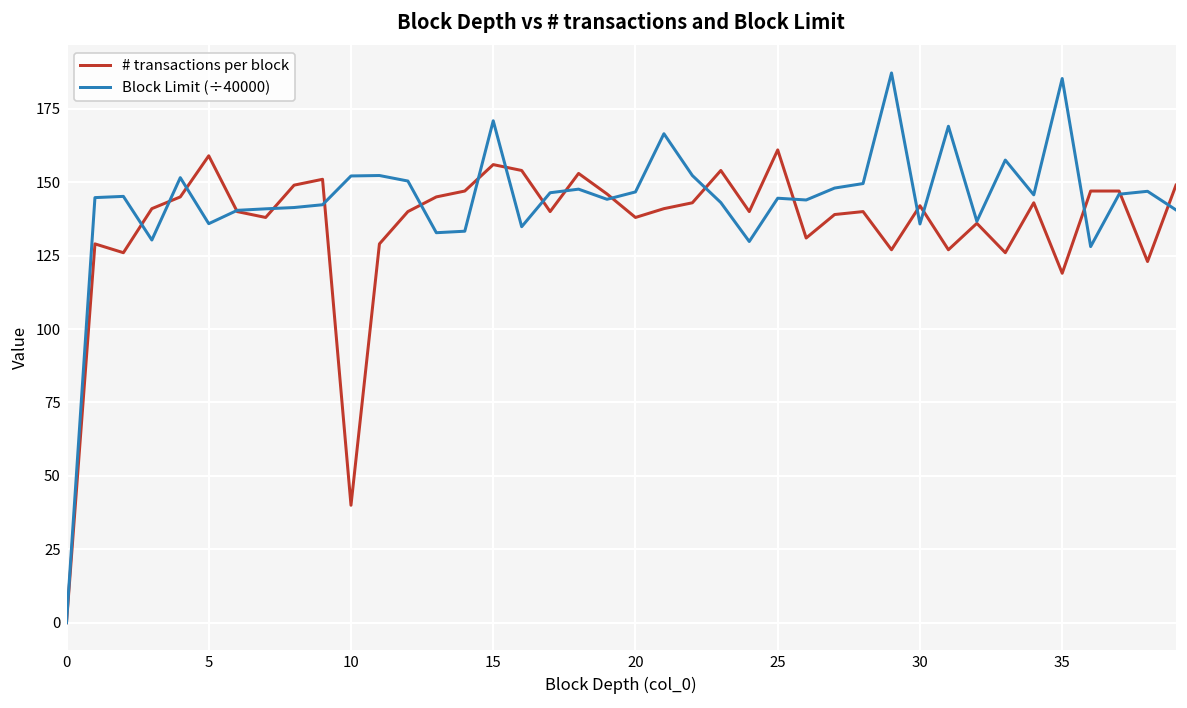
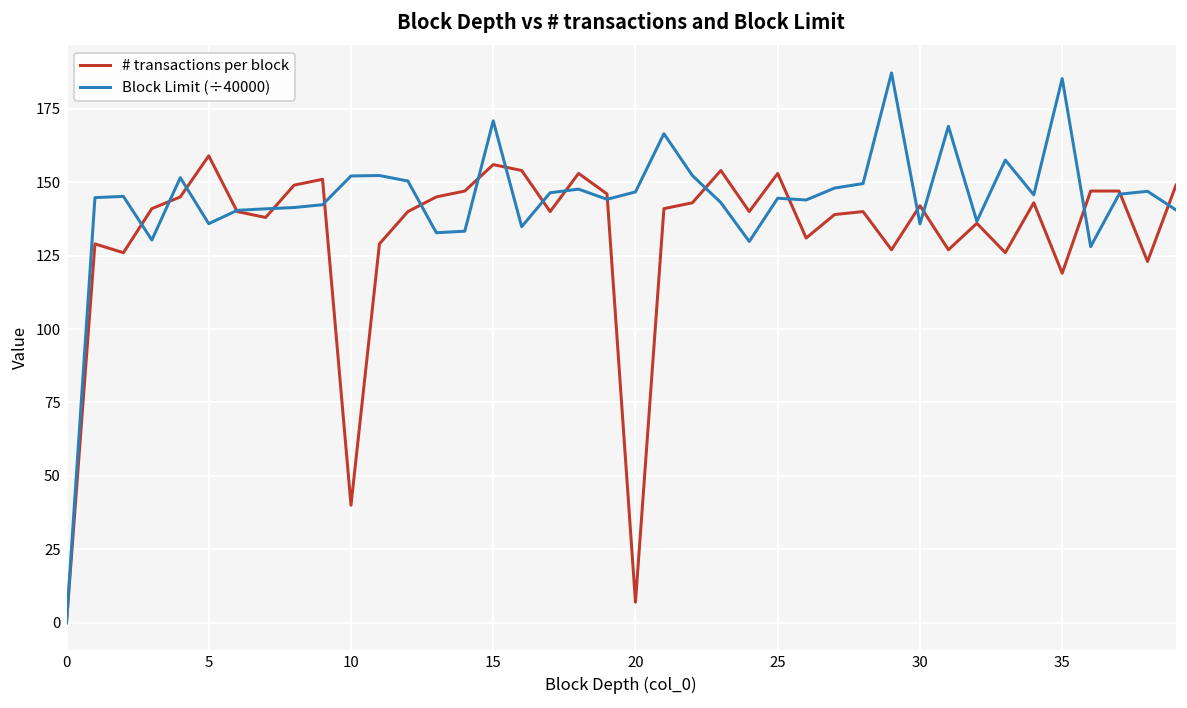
  {
    "# transactions per block": {
      "5": 159,
      "10": 40,
      "15": 156,
-     "20": 138,
-     "25": 161,
+     "20": 7,
+     "25": 153,
      "30": 142,
      "35": 119
    },
    "Block Limit (÷40000)": {
      "5": 136,
      "10": 152,
      "15": 171,
      "20": 147,
      "25": 145,
      "30": 136,
      "35": 185
    }
  }
